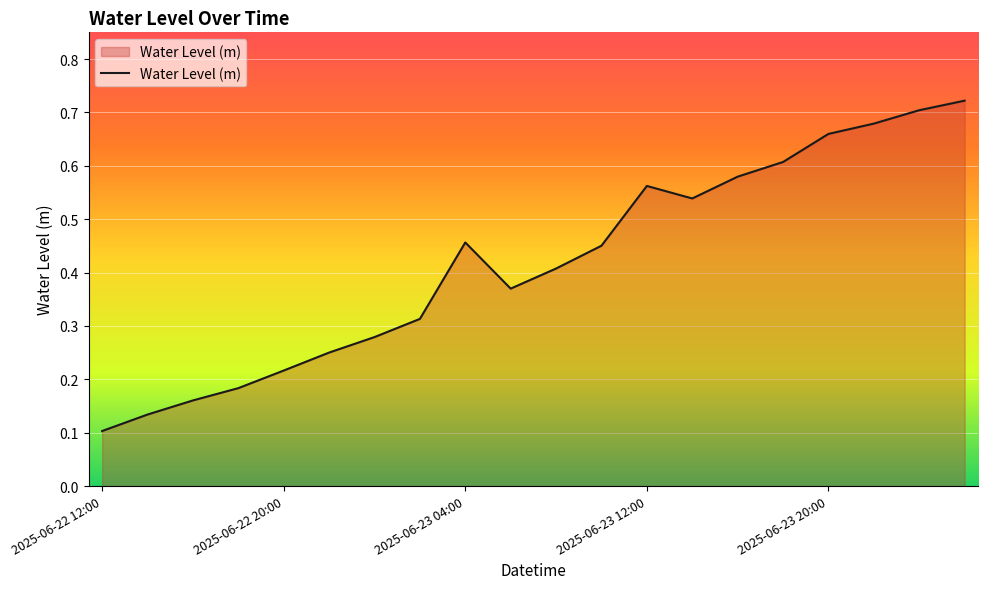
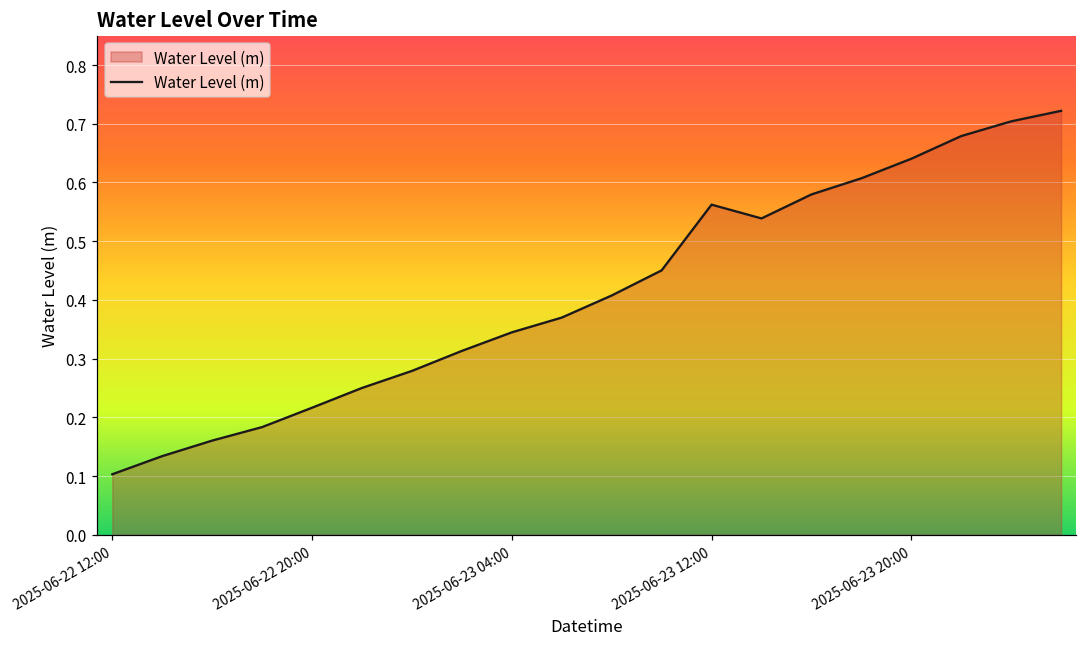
  {
    "2025-06-22 12:00": 0.10,
    "2025-06-22 20:00": 0.22,
-   "2025-06-23 04:00": 0.46,
+   "2025-06-23 04:00": 0.34,
    "2025-06-23 12:00": 0.56,
-   "2025-06-23 20:00": 0.66
+   "2025-06-23 20:00": 0.64
  }
